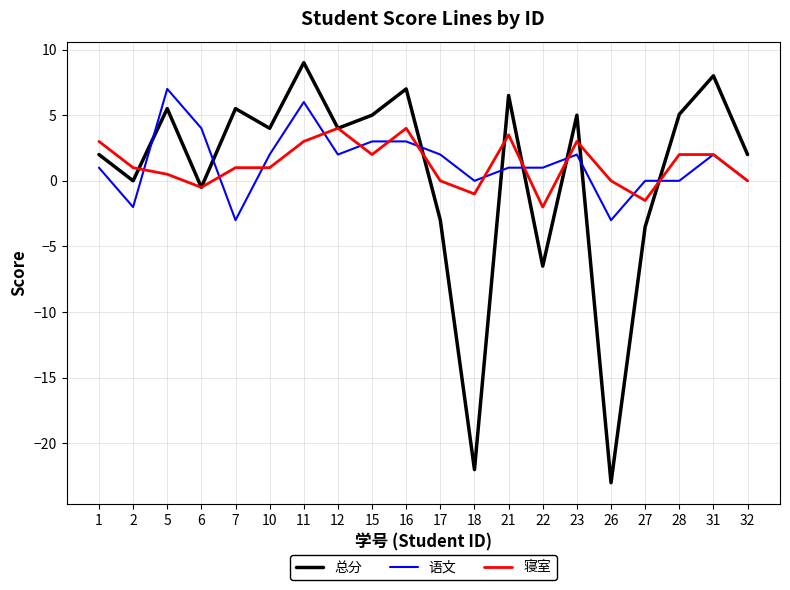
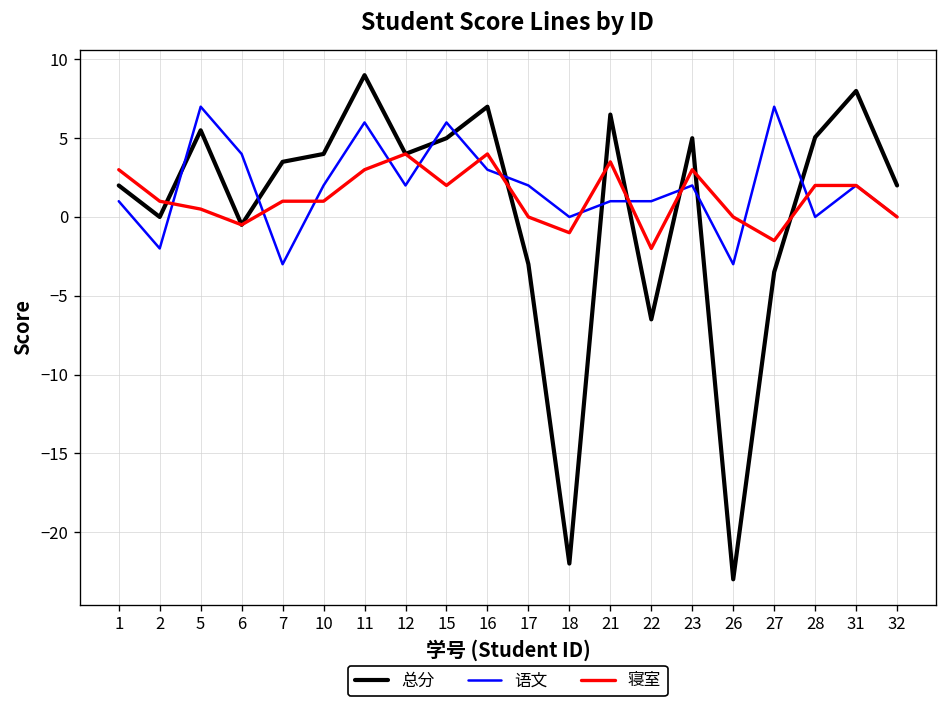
  {
    "总分": {
      "1": 2.0,
      "2": 0.0,
      "5": 5.5,
-     "7": 5.5,
+     "7": 3.5,
      "10": 4.0,
      "11": 9.0,
      "15": 5.0,
      "16": 7.0,
      "17": -3.0,
      "18": -22.0,
      "21": 6.5,
      "22": -6.5,
      "23": 5.0,
      "26": -23.0,
      "27": -3.5,
      "28": 5.1,
      "31": 8.0,
      "32": 2.0
    },
    "语文": {
      "1": 1,
      "2": -2,
      "5": 7,
      "6": 4,
      "7": -3,
      "10": 2,
      "11": 6,
      "12": 2,
-     "15": 3,
+     "15": 6,
      "16": 3,
      "17": 2,
      "18": 0,
      "21": 1,
      "22": 1,
      "23": 2,
      "26": -3,
-     "27": 0,
+     "27": 7,
      "28": 0
    },
    "寝室": {
      "1": 3.0,
      "2": 1.0,
      "5": 0.5,
      "7": 1.0,
      "10": 1.0,
      "11": 3.0,
      "15": 2.0,
      "16": 4.0,
      "17": 0.0,
      "18": -1.0,
      "21": 3.5,
      "22": -2.0,
      "23": 3.0,
      "26": 0.0,
      "27": -1.5,
      "28": 2.0
    }
  }
